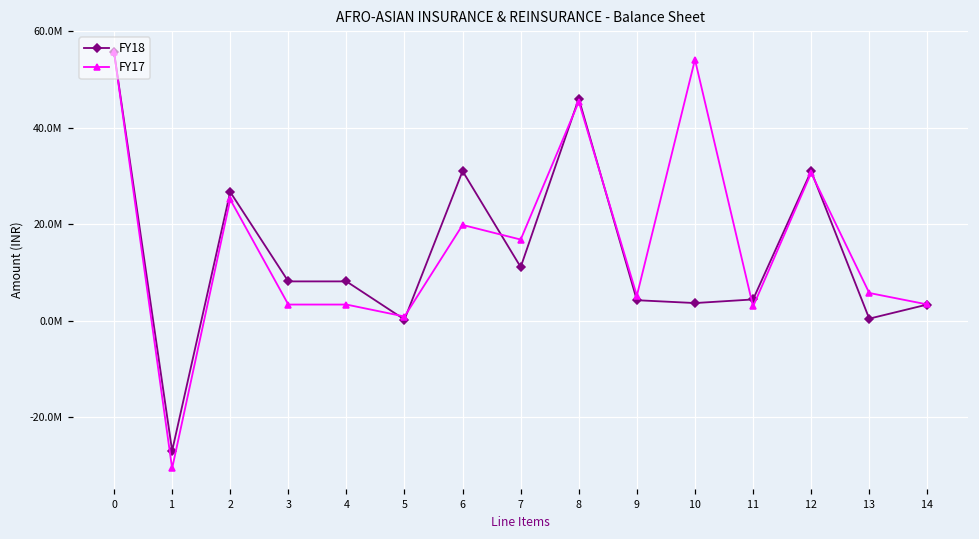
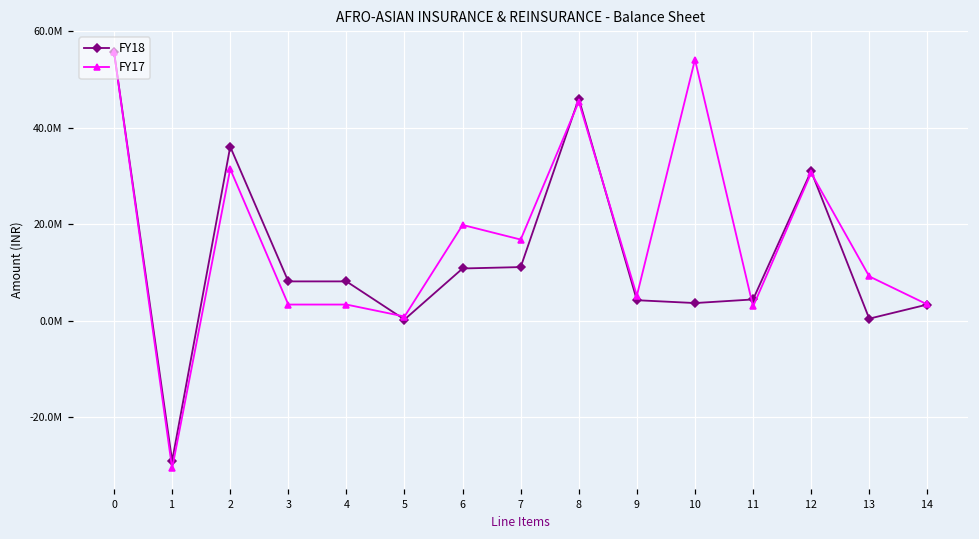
  {
    "FY18": {
-     "1": -27000000,
-     "2": 27000000,
+     "1": -29000000,
+     "2": 36000000,
      "3": 8000000,
      "4": 8000000,
      "5": 0,
-     "6": 31000000,
+     "6": 11000000,
      "7": 11000000,
      "8": 46000000,
      "9": 4000000,
      "10": 4000000,
      "11": 4000000,
      "13": 0
    },
    "FY17": {
      "1": -31000000,
-     "2": 25000000,
+     "2": 31000000,
      "3": 3000000,
      "4": 3000000,
      "5": 1000000,
      "6": 20000000,
      "7": 17000000,
      "8": 45000000,
      "9": 5000000,
      "10": 54000000,
      "11": 3000000,
-     "13": 6000000
+     "13": 9000000
    }
  }
